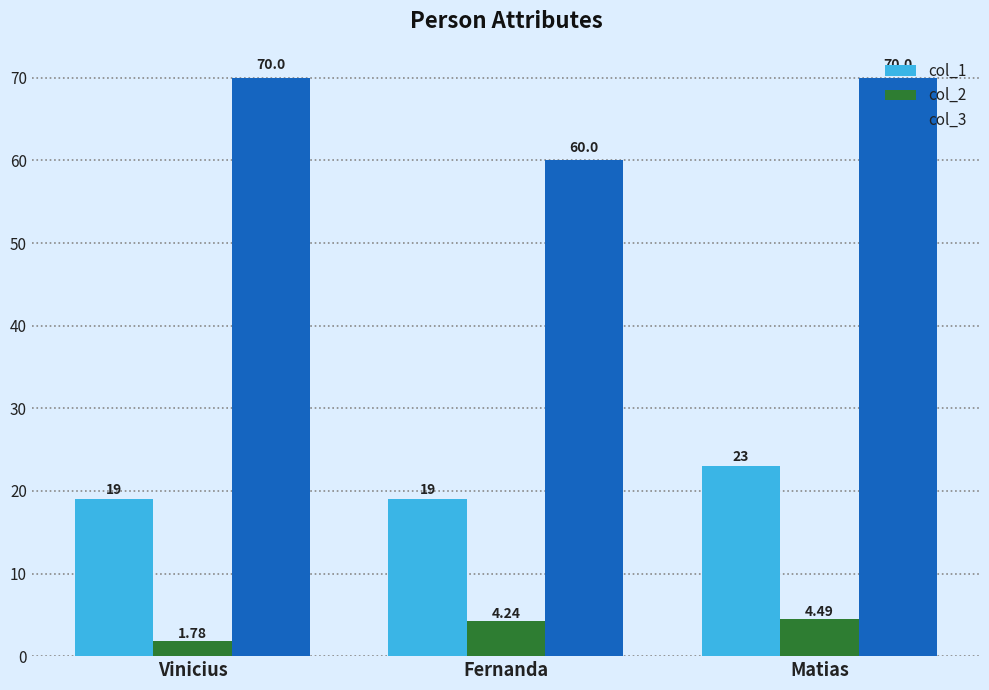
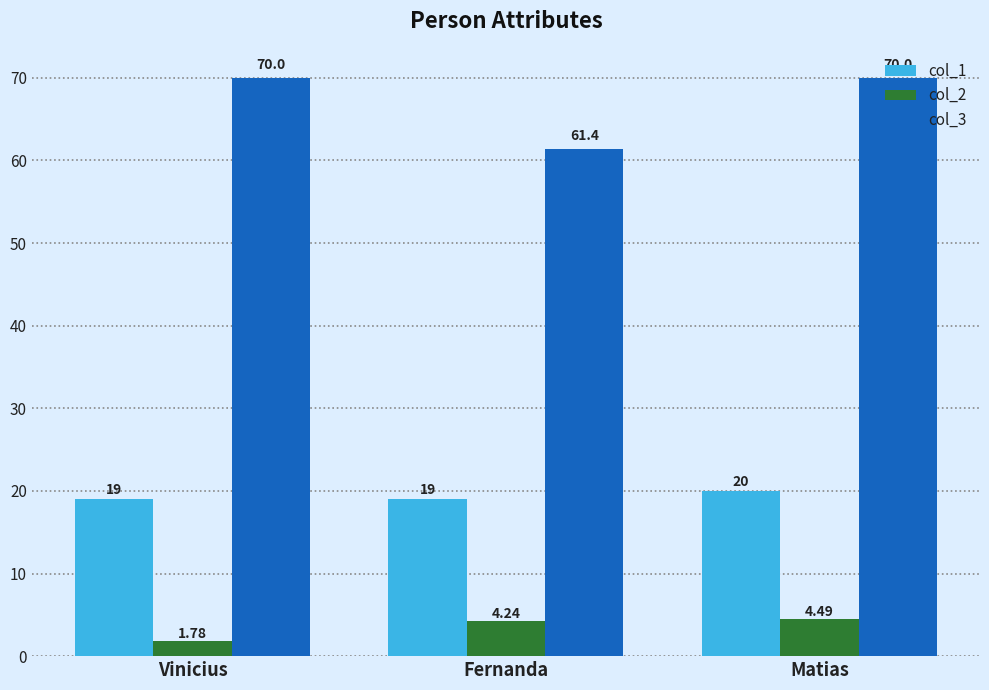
  {
    "col_1": {
      "Vinicius": 19,
      "Fernanda": 19,
-     "Matias": 23
+     "Matias": 20
    },
    "col_2": {
      "Vinicius": 1.78,
      "Fernanda": 4.24,
      "Matias": 4.49
    },
    "col_3": {
      "Vinicius": 70.0,
-     "Fernanda": 60.0,
+     "Fernanda": 61.4,
      "Matias": 70.0
    }
  }
